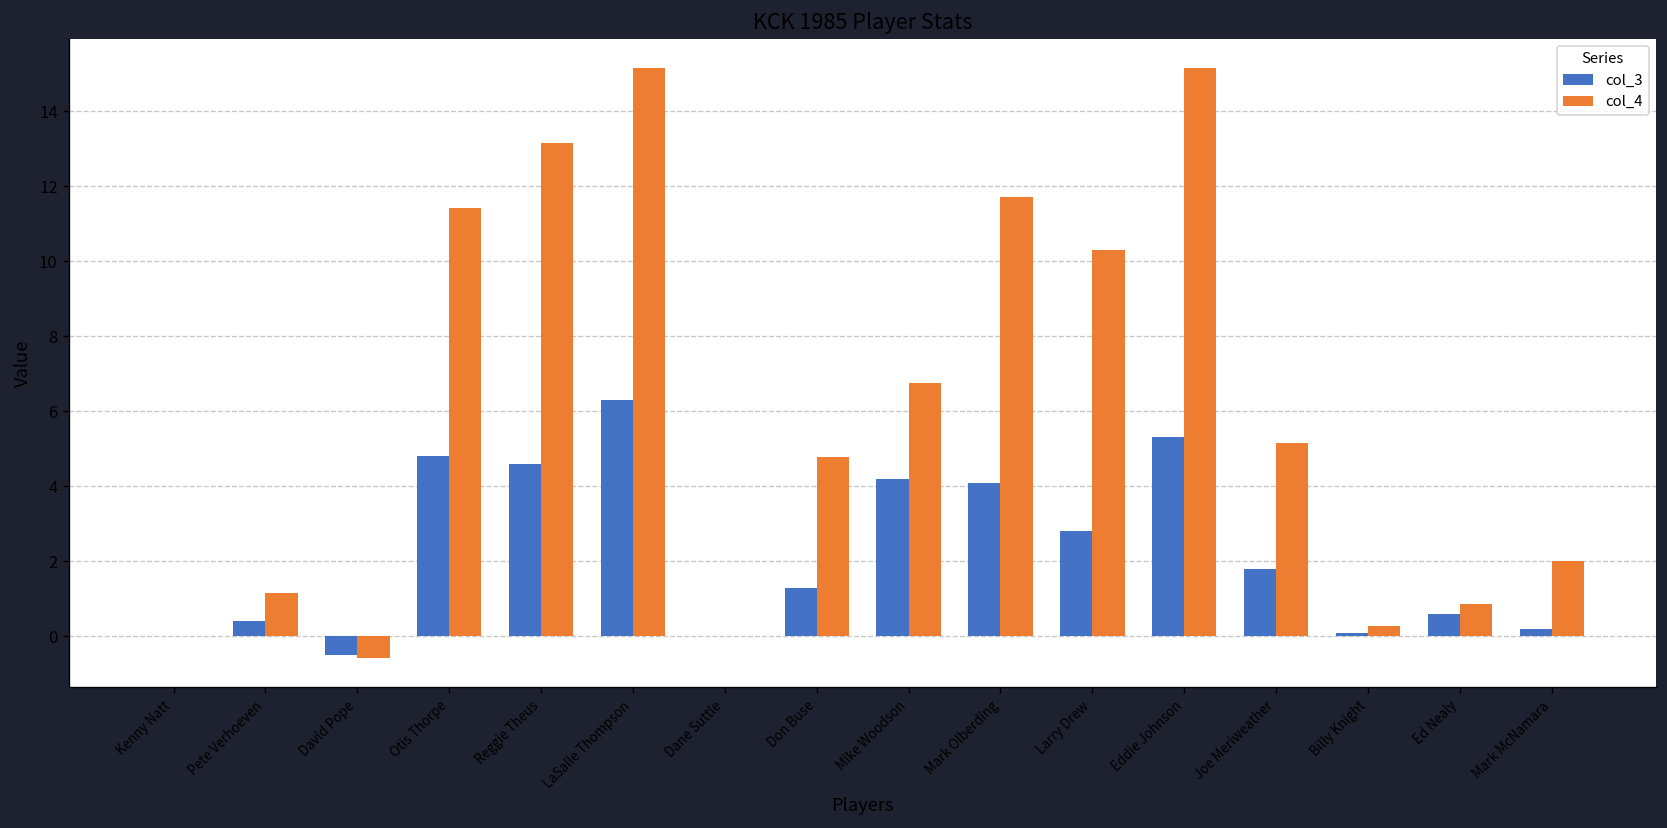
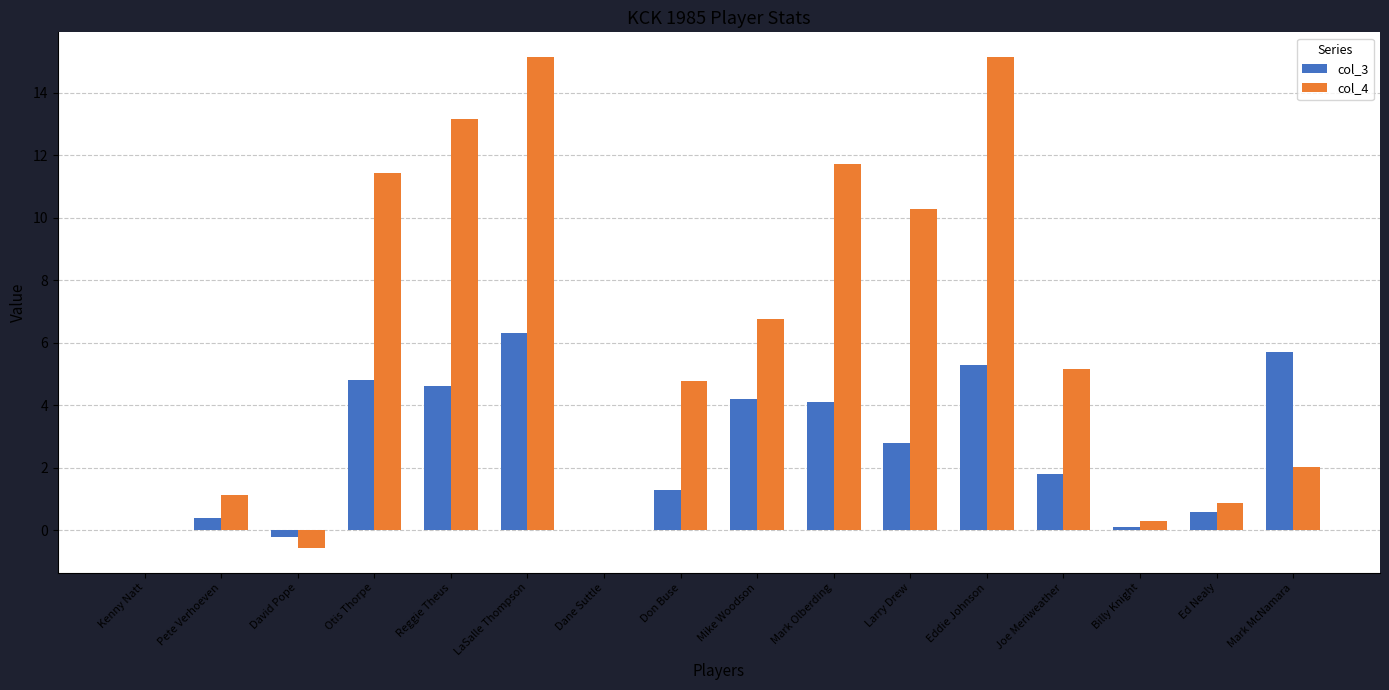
  {
    "col_3": {
      "Kenny Natt": 0.0,
      "Pete Verhoeven": 0.4,
-     "David Pope": -0.5,
+     "David Pope": -0.2,
      "Otis Thorpe": 4.8,
      "Reggie Theus": 4.6,
      "LaSalle Thompson": 6.3,
      "Dane Suttle": 0.0,
      "Don Buse": 1.3,
      "Mike Woodson": 4.2,
      "Mark Olberding": 4.1,
      "Larry Drew": 2.8,
      "Eddie Johnson": 5.3,
      "Joe Meriweather": 1.8,
      "Billy Knight": 0.1,
      "Ed Nealy": 0.6,
-     "Mark McNamara": 0.2
+     "Mark McNamara": 5.7
    },
    "col_4": {
      "Kenny Natt": 0.0,
      "Pete Verhoeven": 1.1,
      "David Pope": -0.6,
      "Otis Thorpe": 11.4,
      "Reggie Theus": 13.1,
      "LaSalle Thompson": 15.1,
      "Dane Suttle": 0.0,
      "Don Buse": 4.8,
      "Mike Woodson": 6.8,
      "Mark Olberding": 11.7,
      "Larry Drew": 10.3,
      "Eddie Johnson": 15.1,
      "Joe Meriweather": 5.1,
      "Billy Knight": 0.3,
      "Ed Nealy": 0.9,
      "Mark McNamara": 2.0
    }
  }
